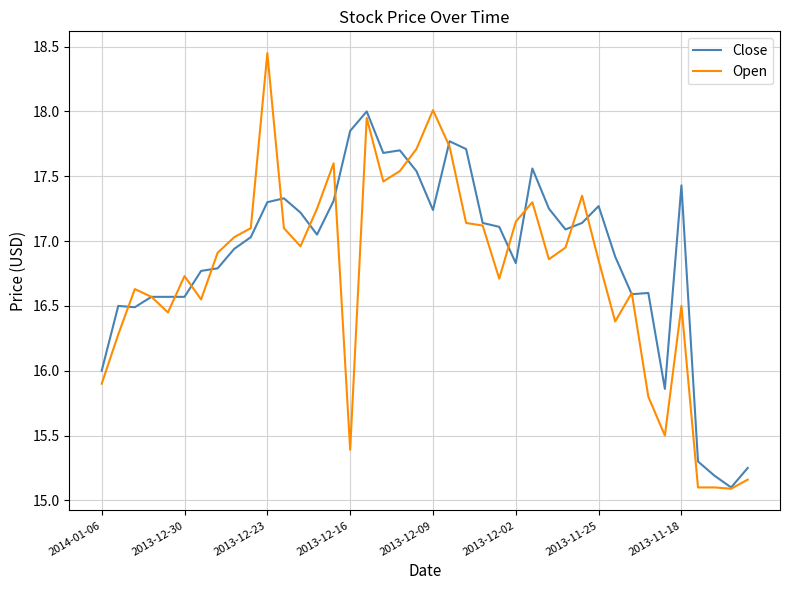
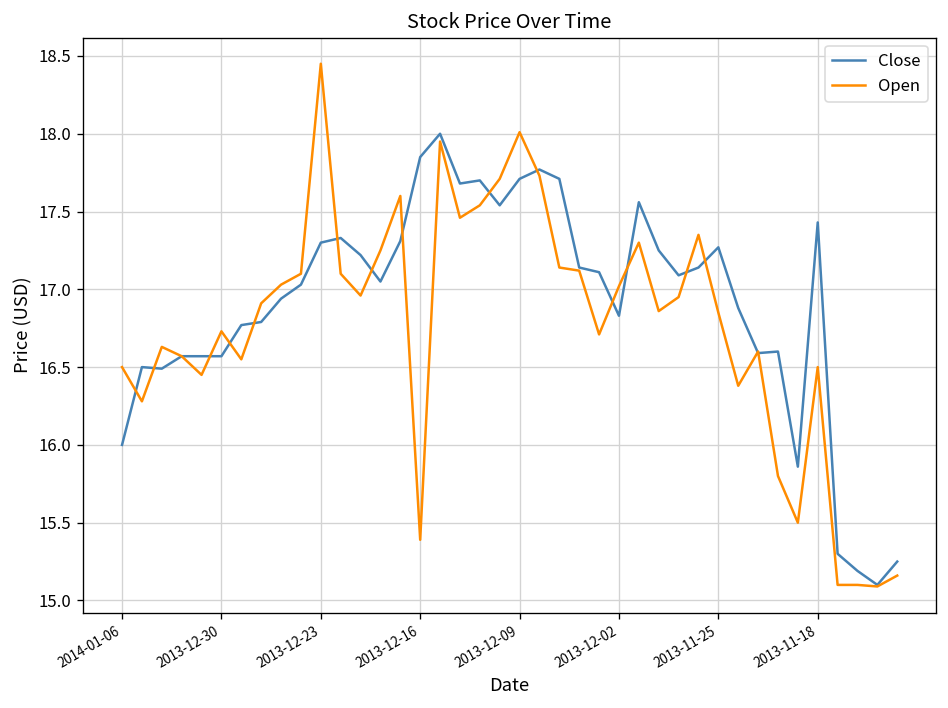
  {
    "Close": {
      "2014-01-06": 16.00,
      "2013-12-30": 16.57,
      "2013-12-23": 17.30,
      "2013-12-16": 17.85,
-     "2013-12-09": 17.24,
+     "2013-12-09": 17.71,
      "2013-12-02": 16.83,
      "2013-11-25": 17.27,
      "2013-11-18": 17.43
    },
    "Open": {
-     "2014-01-06": 15.9,
+     "2014-01-06": 16.5,
      "2013-12-30": 16.73,
      "2013-12-23": 18.45,
      "2013-12-16": 15.39,
      "2013-12-09": 18.01,
-     "2013-12-02": 17.15,
+     "2013-12-02": 17.02,
      "2013-11-25": 16.85,
      "2013-11-18": 16.50
    }
  }
